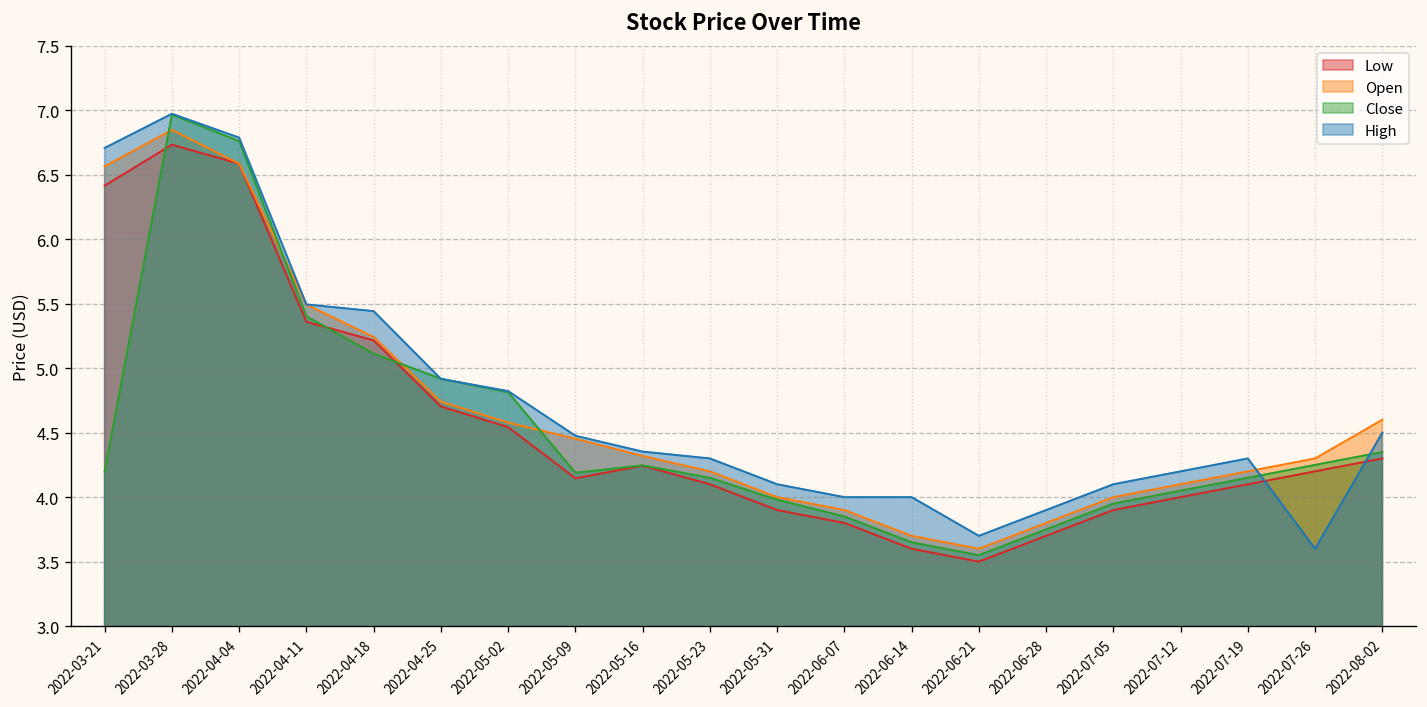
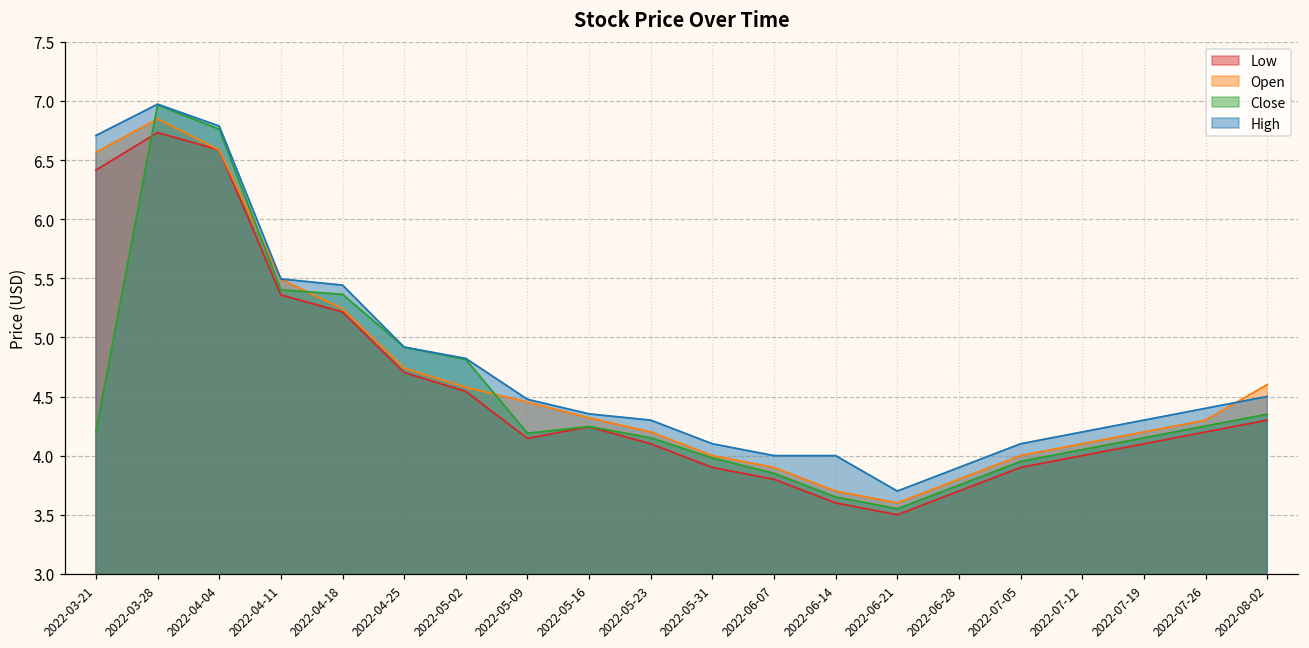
  {
    "Low": {
      "2022-03-21": 6.42,
      "2022-03-28": 6.73,
      "2022-04-11": 5.36,
      "2022-04-18": 5.22,
      "2022-04-25": 4.70,
      "2022-05-02": 4.54,
      "2022-05-09": 4.15,
      "2022-05-23": 4.10,
      "2022-05-31": 3.90,
      "2022-06-07": 3.80,
      "2022-06-14": 3.60,
      "2022-06-21": 3.50,
      "2022-06-28": 3.70,
      "2022-07-05": 3.90,
      "2022-07-12": 4.00,
      "2022-07-19": 4.10,
      "2022-07-26": 4.20,
      "2022-08-02": 4.30
    },
    "Open": {
      "2022-03-21": 6.57,
      "2022-03-28": 6.85,
      "2022-04-18": 5.24,
      "2022-04-25": 4.74,
      "2022-05-02": 4.58,
      "2022-05-16": 4.32,
      "2022-05-23": 4.20,
      "2022-06-07": 3.90,
      "2022-06-14": 3.70,
      "2022-06-21": 3.60,
      "2022-06-28": 3.80,
      "2022-07-05": 4.00,
      "2022-07-12": 4.10,
      "2022-07-19": 4.20,
      "2022-07-26": 4.30,
      "2022-08-02": 4.60
    },
    "Close": {
      "2022-03-21": 4.20,
      "2022-04-04": 6.76,
      "2022-04-11": 5.40,
-     "2022-04-18": 5.11,
+     "2022-04-18": 5.36,
      "2022-05-09": 4.19,
      "2022-05-23": 4.15,
      "2022-06-07": 3.85,
      "2022-06-14": 3.65,
      "2022-06-21": 3.55,
      "2022-06-28": 3.75,
      "2022-07-05": 3.95,
      "2022-07-12": 4.05,
      "2022-07-19": 4.15,
      "2022-07-26": 4.25,
      "2022-08-02": 4.35
    },
    "High": {
      "2022-03-21": 6.7,
      "2022-04-04": 6.8,
      "2022-04-18": 5.44,
      "2022-05-16": 4.35,
      "2022-05-23": 4.3,
      "2022-05-31": 4.1,
      "2022-06-07": 4.0,
      "2022-06-14": 4.0,
      "2022-06-21": 3.7,
      "2022-06-28": 3.9,
      "2022-07-05": 4.1,
      "2022-07-12": 4.2,
      "2022-07-19": 4.3,
-     "2022-07-26": 3.6,
+     "2022-07-26": 4.4,
      "2022-08-02": 4.5
    }
  }
